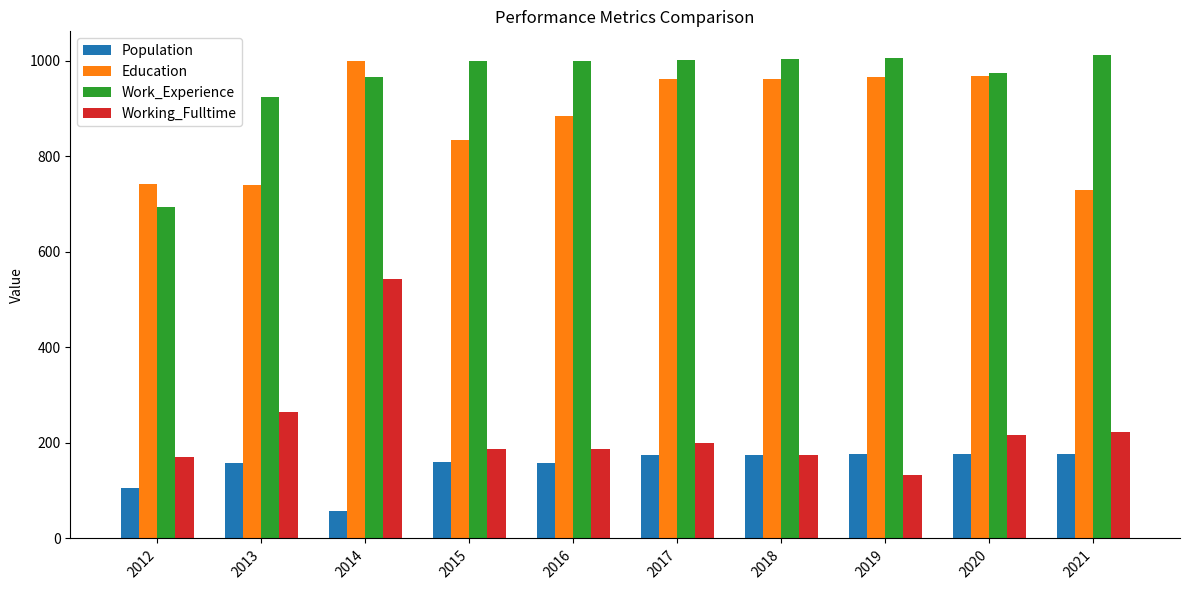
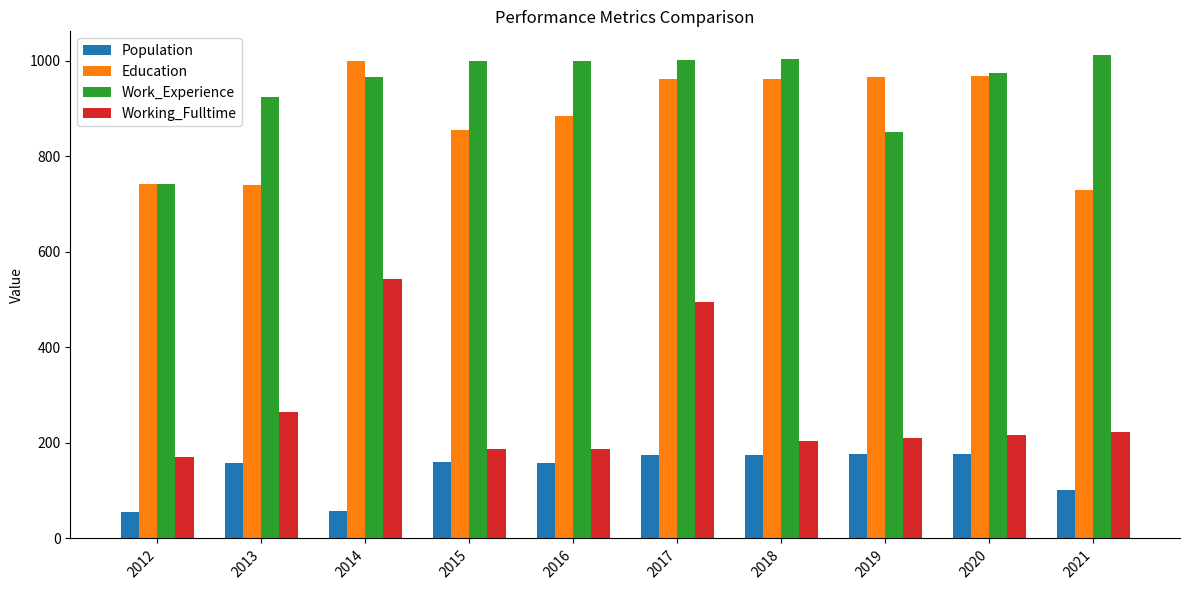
  {
    "Population": {
-     "2012": 110,
+     "2012": 60,
      "2013": 160,
      "2014": 60,
      "2015": 160,
      "2016": 160,
      "2017": 170,
      "2018": 180,
      "2019": 180,
      "2020": 180,
-     "2021": 180
+     "2021": 100
    },
    "Education": {
      "2012": 740,
      "2013": 740,
      "2014": 1000,
-     "2015": 830,
+     "2015": 860,
      "2016": 880,
      "2017": 960,
      "2018": 960,
      "2019": 970,
      "2020": 970,
      "2021": 730
    },
    "Work_Experience": {
-     "2012": 690,
+     "2012": 740,
      "2013": 920,
      "2014": 970,
      "2015": 1000,
      "2016": 1000,
      "2017": 1000,
      "2018": 1000,
-     "2019": 1010,
+     "2019": 850,
      "2020": 980,
      "2021": 1010
    },
    "Working_Fulltime": {
      "2012": 170,
      "2013": 270,
      "2014": 540,
      "2015": 190,
      "2016": 190,
-     "2017": 200,
-     "2018": 170,
-     "2019": 130,
+     "2017": 490,
+     "2018": 210,
+     "2019": 210,
      "2020": 220,
      "2021": 220
    }
  }
